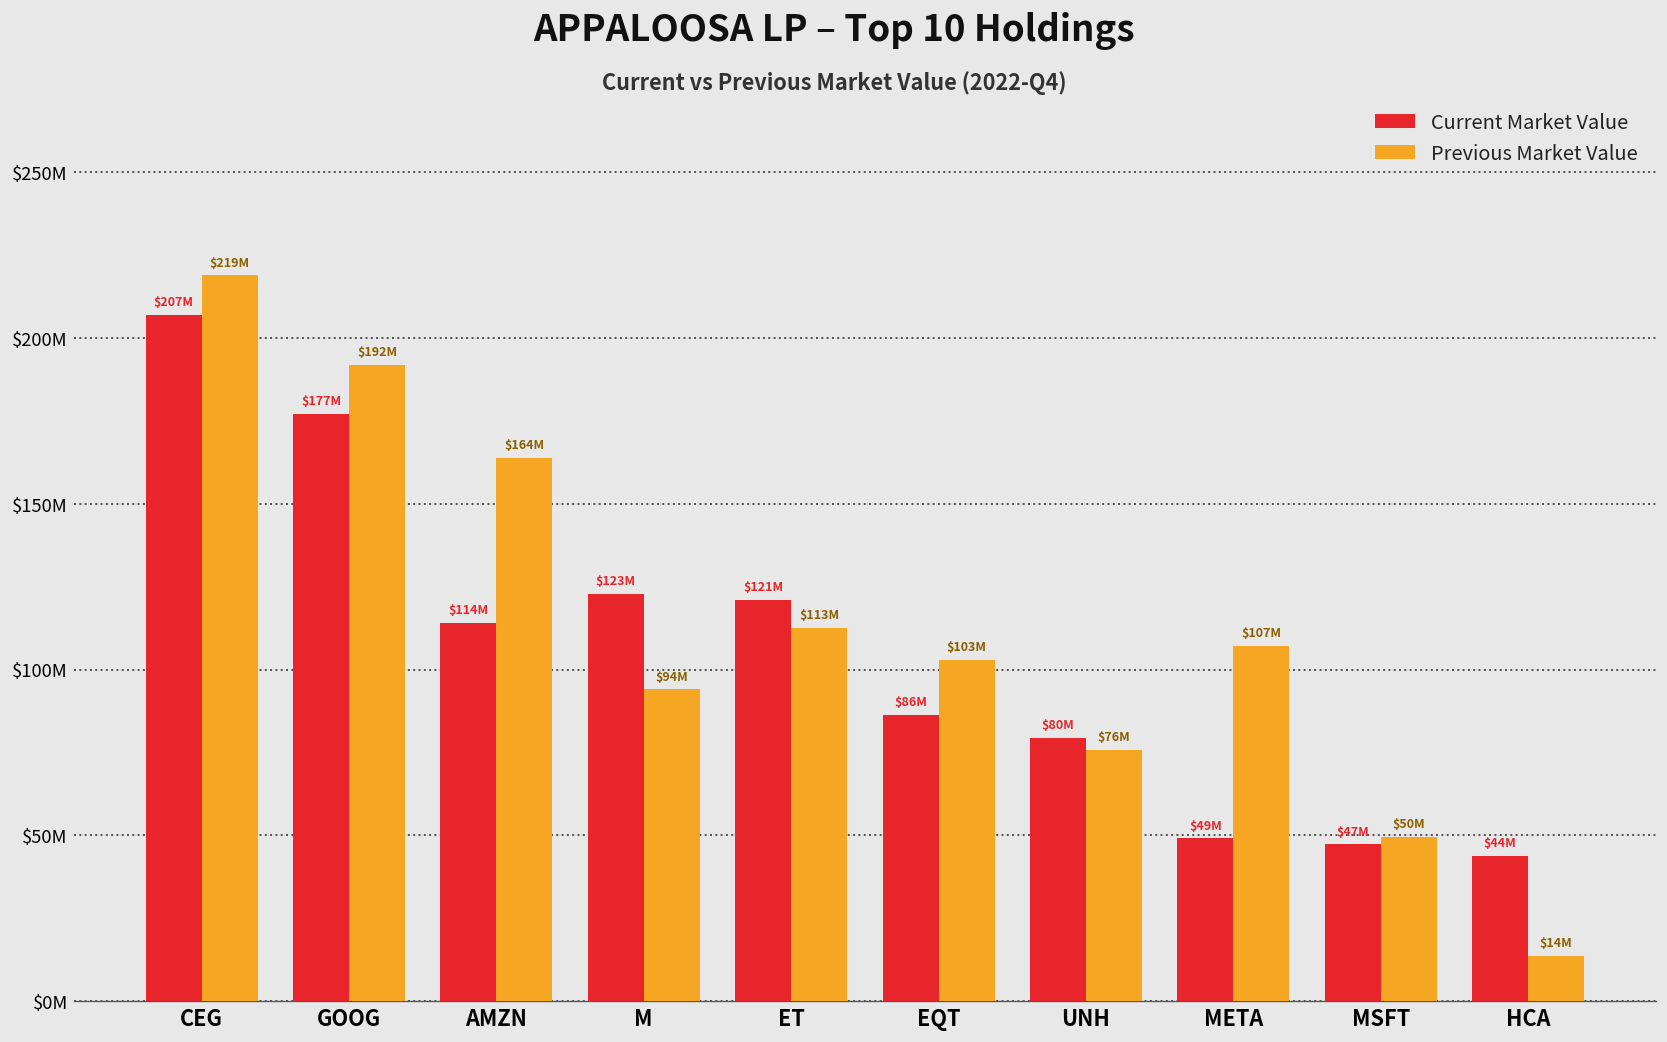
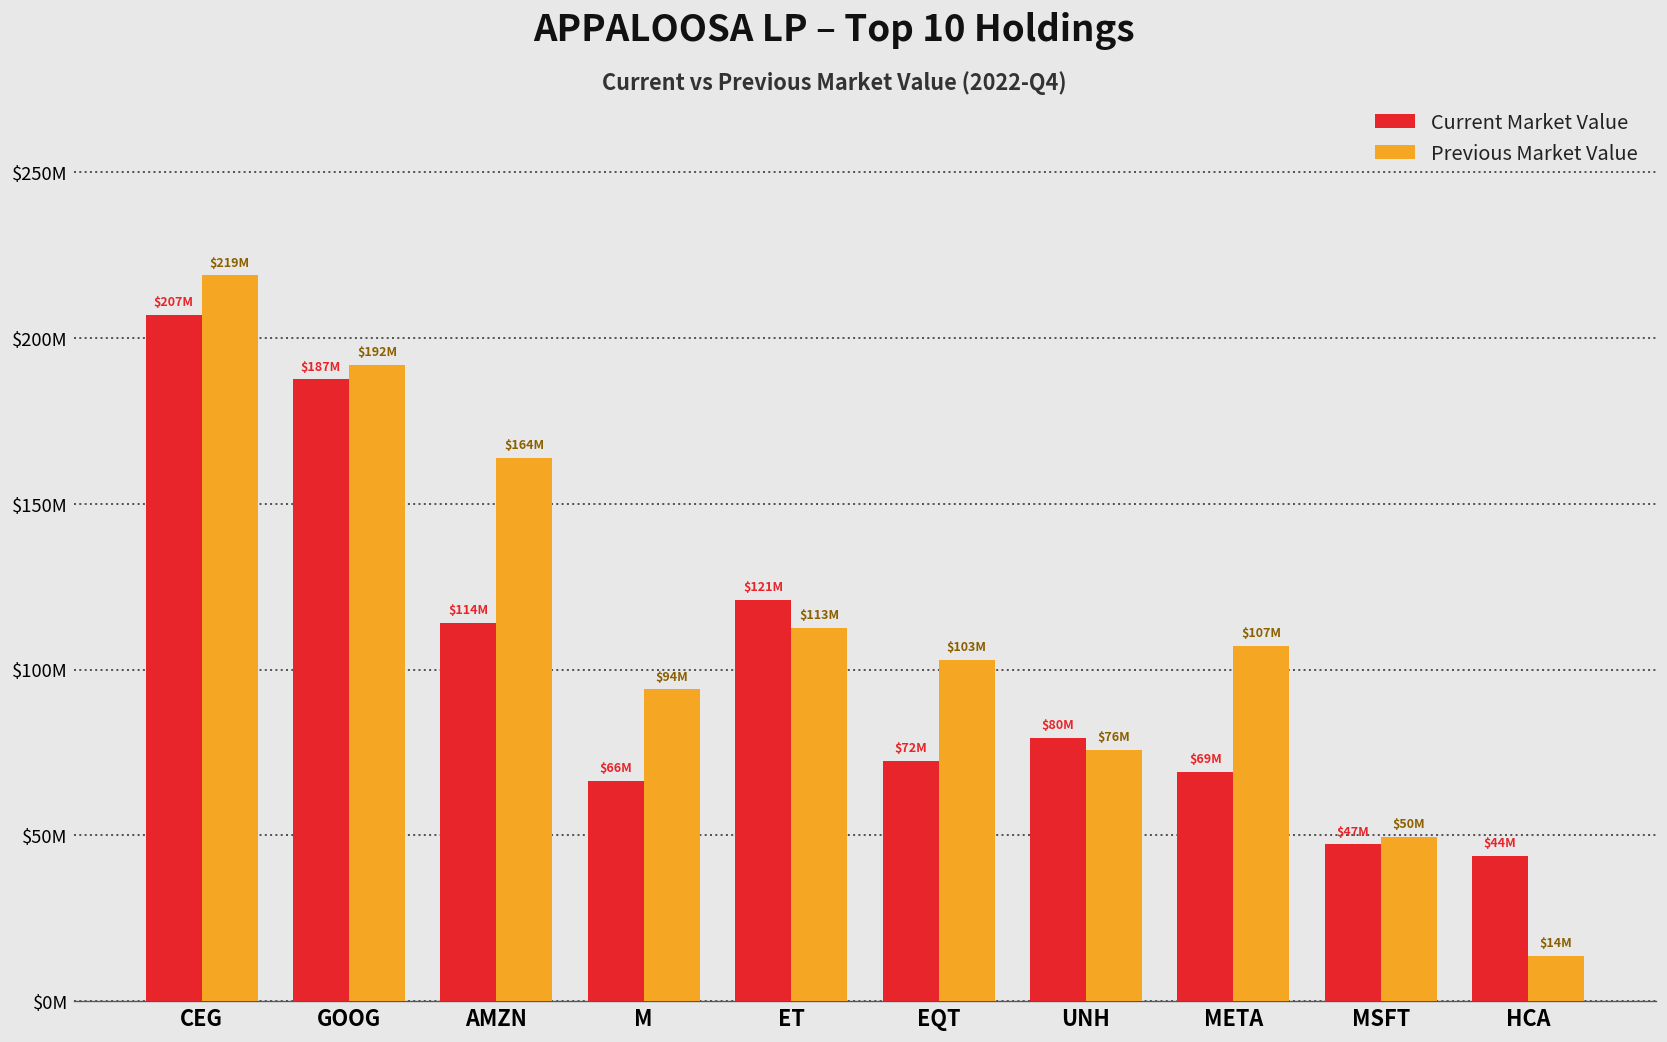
  {
    "Current Market Value": {
      "CEG": "$207M",
-     "GOOG": "$177M",
+     "GOOG": "$187M",
      "AMZN": "$114M",
-     "M": "$123M",
+     "M": "$66M",
      "ET": "$121M",
-     "EQT": "$86M",
+     "EQT": "$72M",
      "UNH": "$80M",
-     "META": "$49M",
+     "META": "$69M",
      "MSFT": "$47M",
      "HCA": "$44M"
    },
    "Previous Market Value": {
      "CEG": "$219M",
      "GOOG": "$192M",
      "AMZN": "$164M",
      "M": "$94M",
      "ET": "$113M",
      "EQT": "$103M",
      "UNH": "$76M",
      "META": "$107M",
      "MSFT": "$50M",
      "HCA": "$14M"
    }
  }
